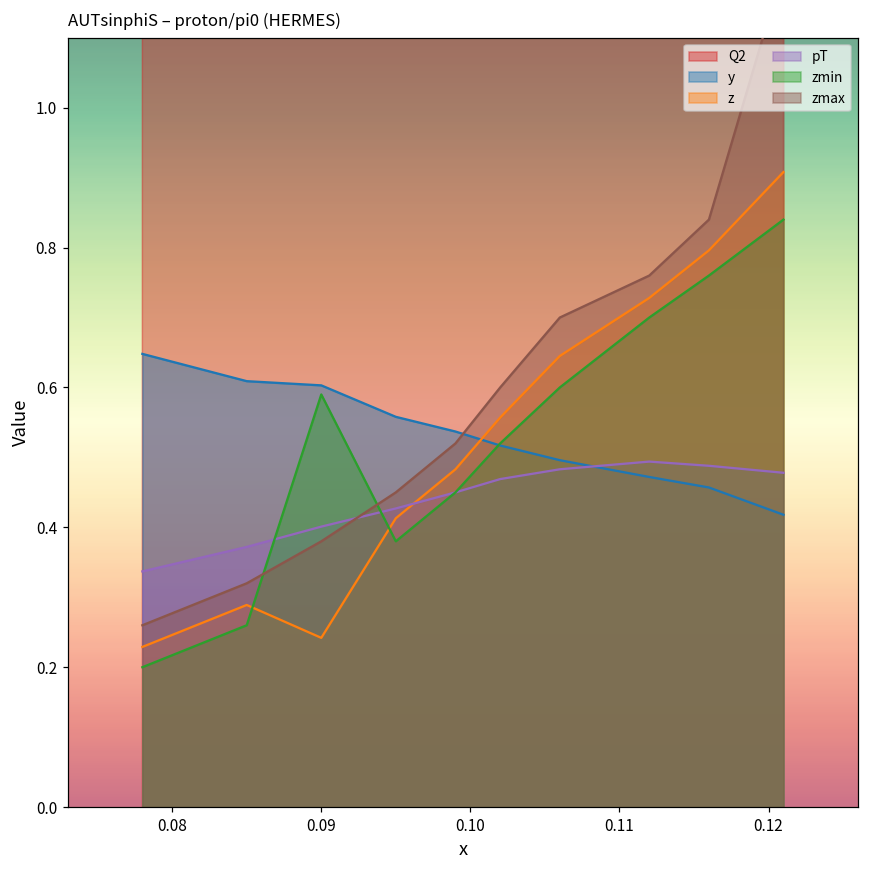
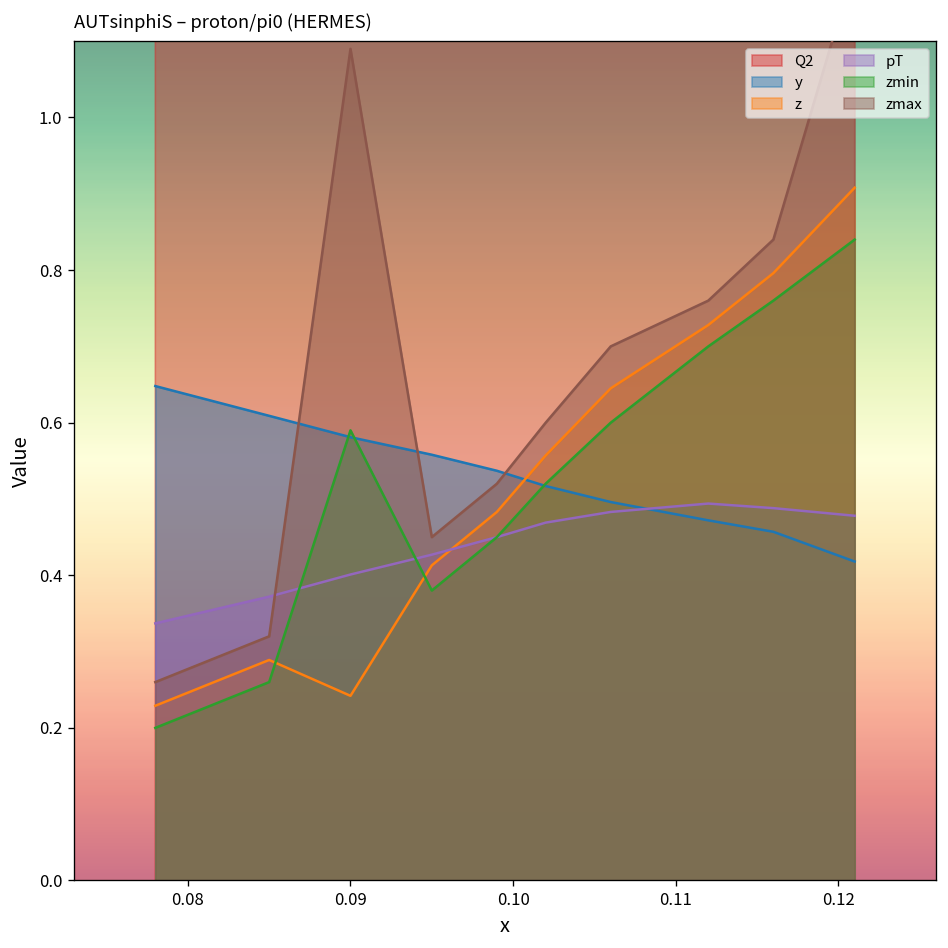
  {
    "y": {
-     "0.09": 0.60
+     "0.09": 0.58
    },
    "z": {
      "0.09": 0.24
    },
    "pT": {
      "0.09": 0.40
    },
    "zmin": {
      "0.09": 0.59
    },
    "zmax": {
-     "0.09": 0.38
+     "0.09": 1.09
    }
  }
